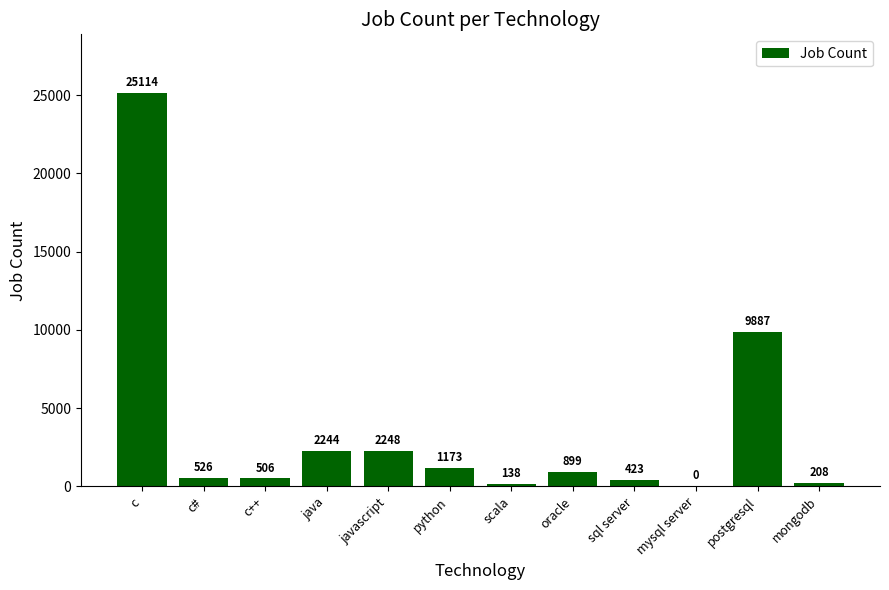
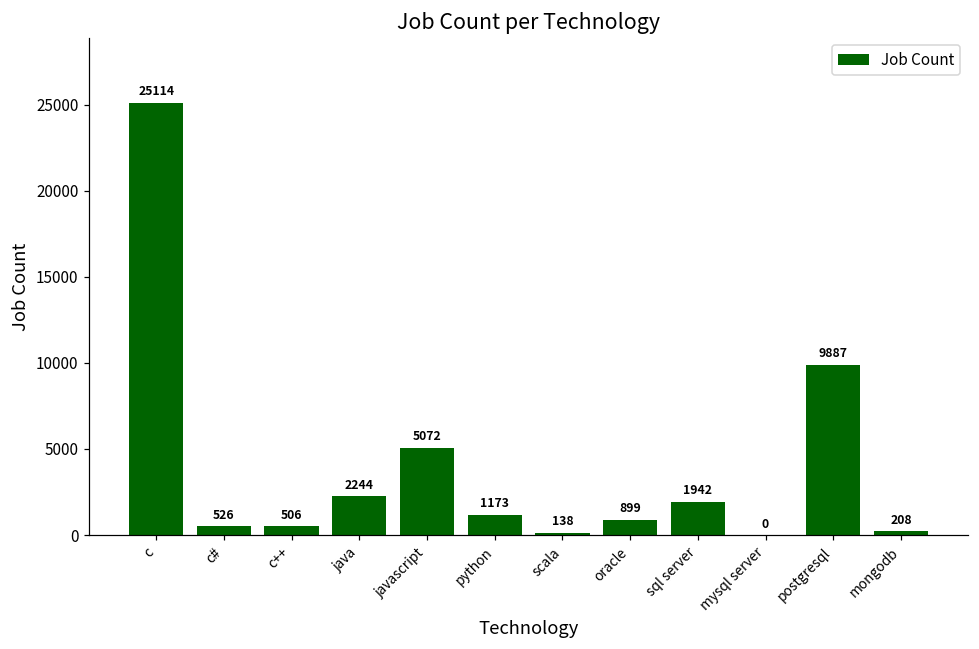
  {
    "c": 25114,
    "c#": 526,
    "c++": 506,
    "java": 2244,
-   "javascript": 2248,
+   "javascript": 5072,
    "python": 1173,
    "scala": 138,
    "oracle": 899,
-   "sql server": 423,
+   "sql server": 1942,
    "mysql server": 0,
    "postgresql": 9887,
    "mongodb": 208
  }
